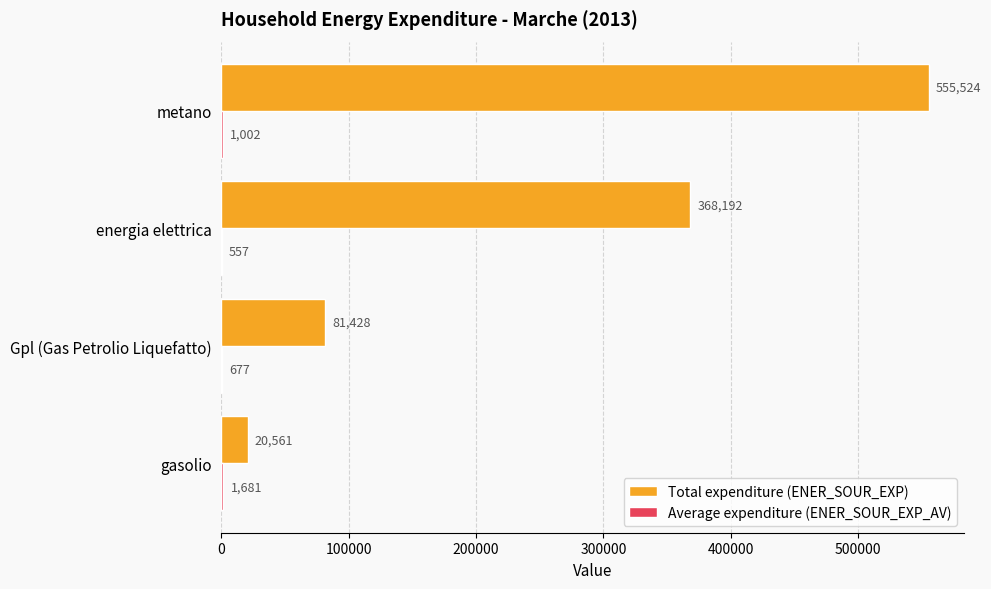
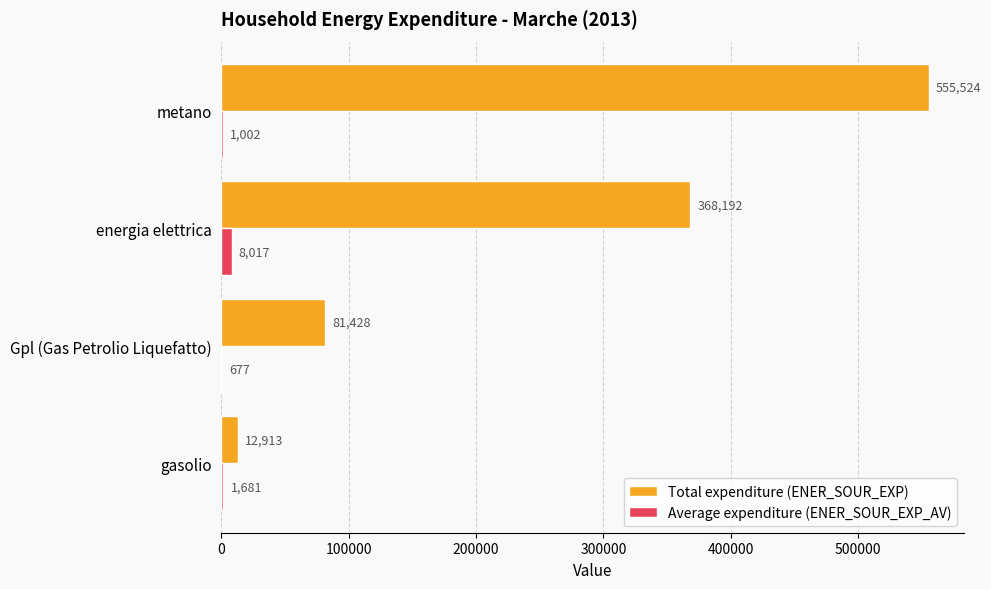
  {
    "Total expenditure (ENER_SOUR_EXP)": {
      "metano": "555,524",
      "energia elettrica": "368,192",
      "Gpl (Gas Petrolio Liquefatto)": "81,428",
-     "gasolio": "20,561"
+     "gasolio": "12,913"
    },
    "Average expenditure (ENER_SOUR_EXP_AV)": {
      "metano": "1,002",
-     "energia elettrica": "557",
+     "energia elettrica": "8,017",
      "Gpl (Gas Petrolio Liquefatto)": "677",
      "gasolio": "1,681"
    }
  }
